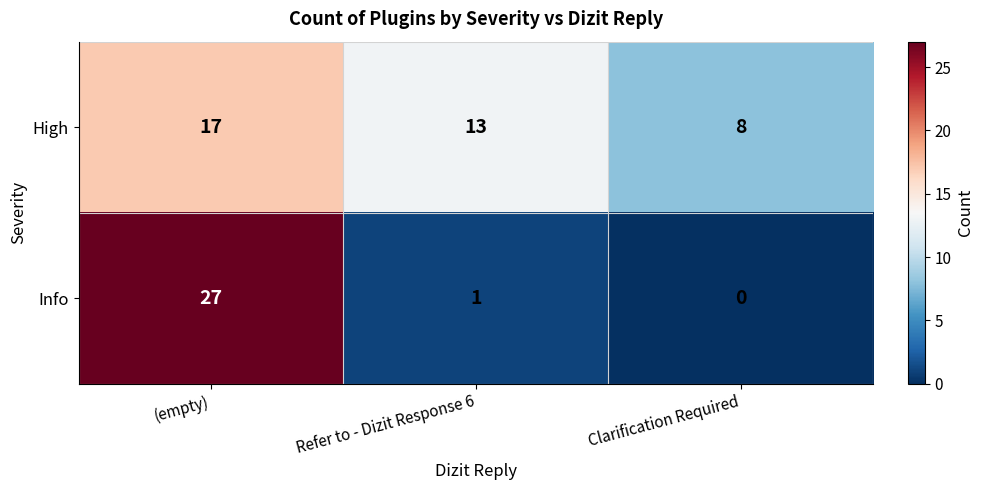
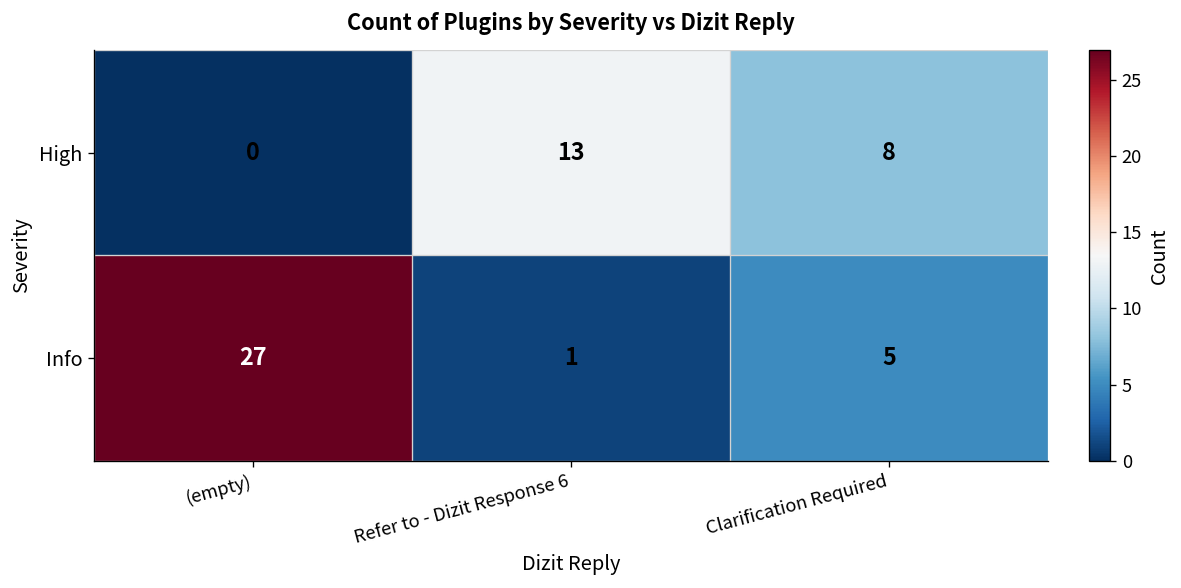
  {
    "High": {
-     "(empty)": 17,
+     "(empty)": 0,
      "Refer to - Dizit Response 6": 13,
      "Clarification Required": 8
    },
    "Info": {
      "(empty)": 27,
      "Refer to - Dizit Response 6": 1,
-     "Clarification Required": 0
+     "Clarification Required": 5
    }
  }
